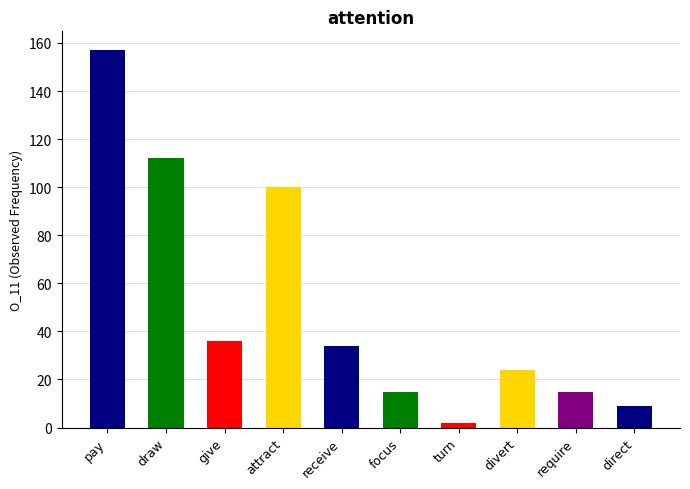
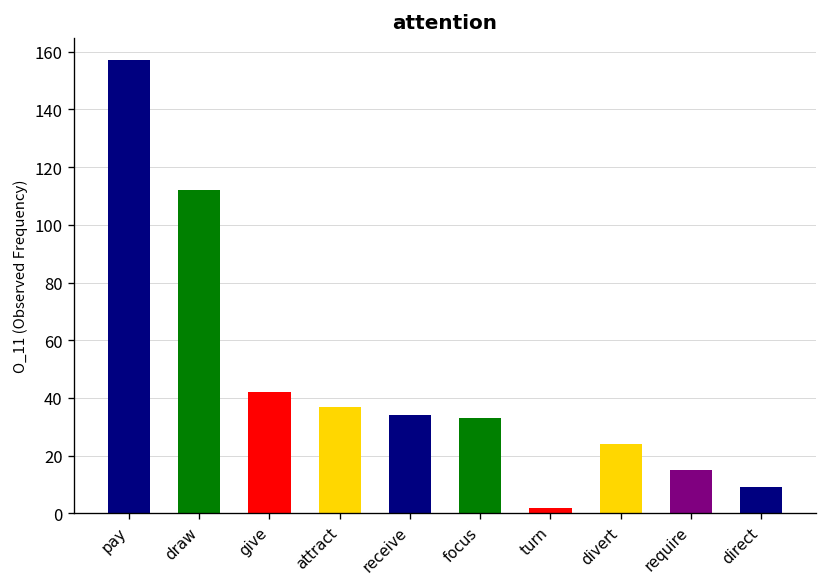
  {
    "pay": 157,
    "draw": 112,
-   "give": 36,
-   "attract": 100,
+   "give": 42,
+   "attract": 37,
    "receive": 34,
-   "focus": 15,
+   "focus": 33,
    "turn": 2,
    "divert": 24,
    "require": 15,
    "direct": 9
  }
